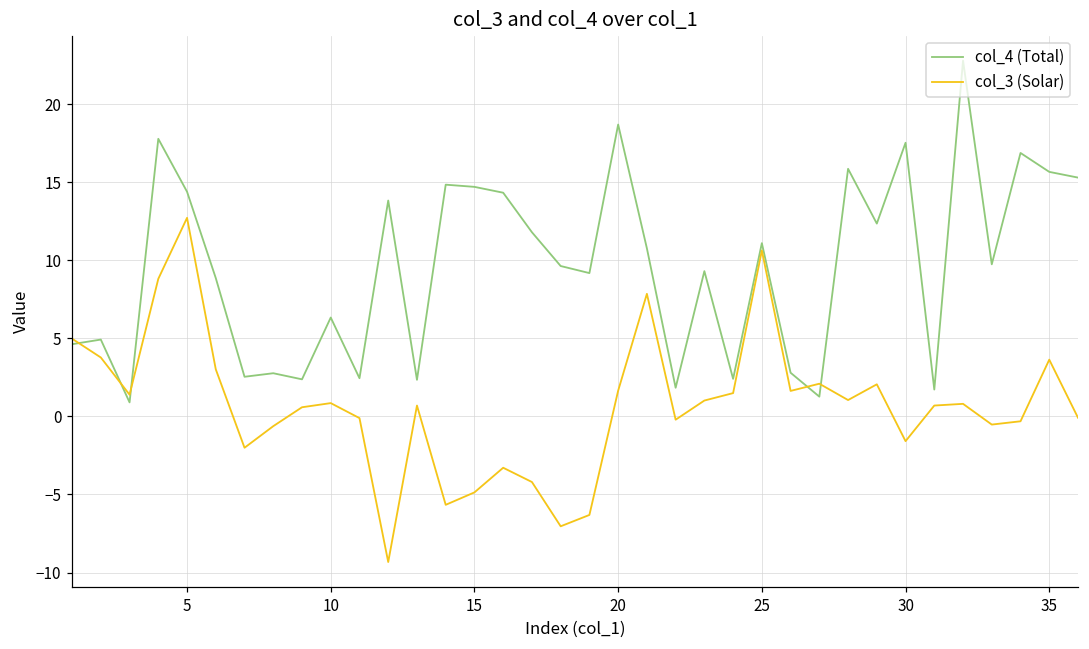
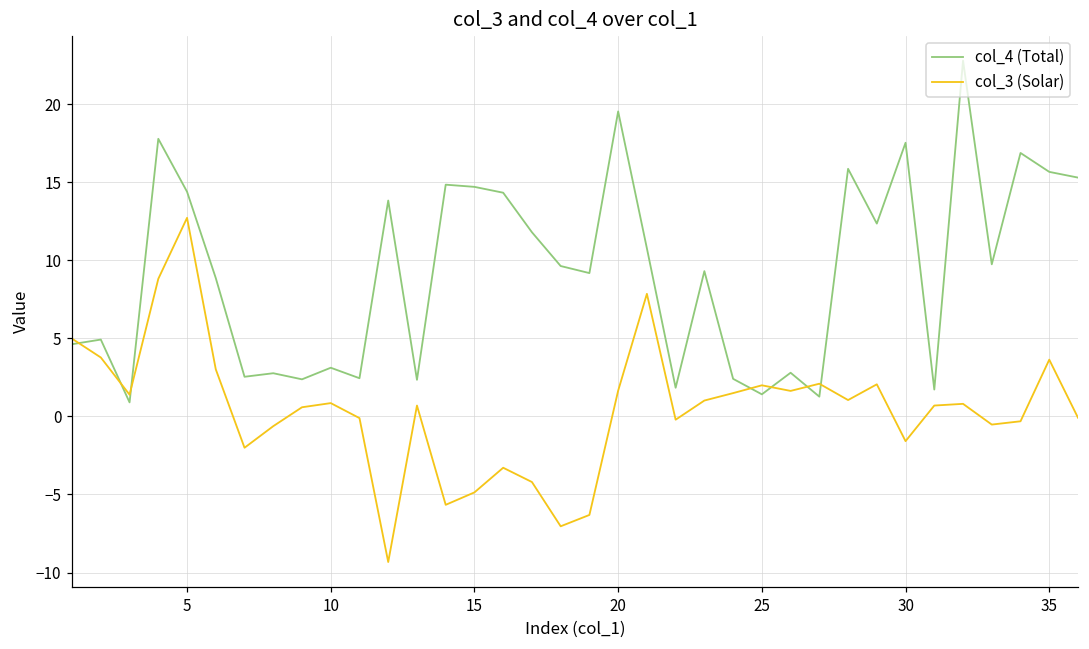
  {
    "col_4 (Total)": {
      "5": 14.4,
-     "10": 6.3,
+     "10": 3.1,
      "15": 14.7,
-     "20": 18.7,
-     "25": 11.1,
+     "20": 19.5,
+     "25": 1.4,
      "30": 17.5,
      "35": 15.7
    },
    "col_3 (Solar)": {
      "5": 12.7,
      "10": 0.9,
      "15": -4.9,
      "20": 1.6,
-     "25": 10.6,
+     "25": 2.0,
      "30": -1.6,
      "35": 3.6
    }
  }
